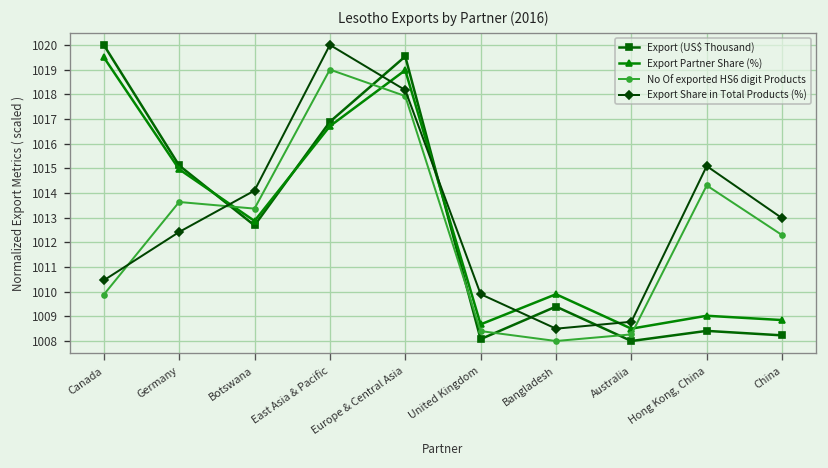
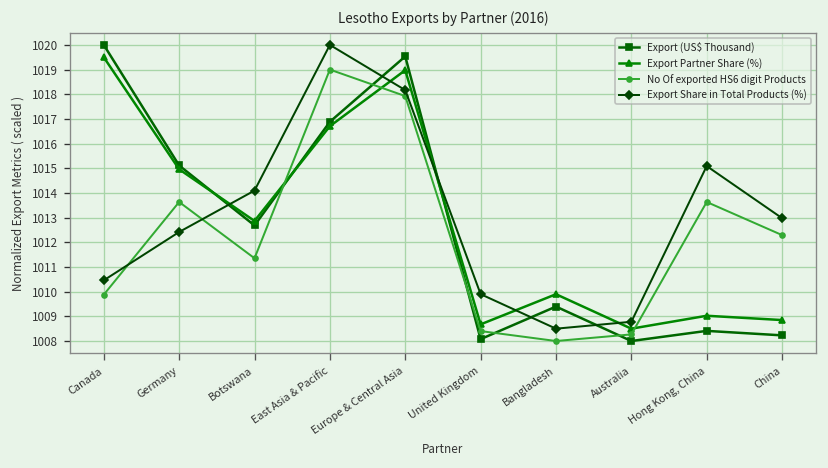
  {
    "No Of exported HS6 digit Products": {
      "Canada": 1009.9,
      "Germany": 1013.6,
-     "Botswana": 1013.4,
+     "Botswana": 1011.4,
      "East Asia & Pacific": 1019.0,
      "Europe & Central Asia": 1017.9,
      "United Kingdom": 1008.4,
      "Bangladesh": 1008.0,
      "Australia": 1008.3,
-     "Hong Kong, China": 1014.3,
+     "Hong Kong, China": 1013.6,
      "China": 1012.3
    }
  }
